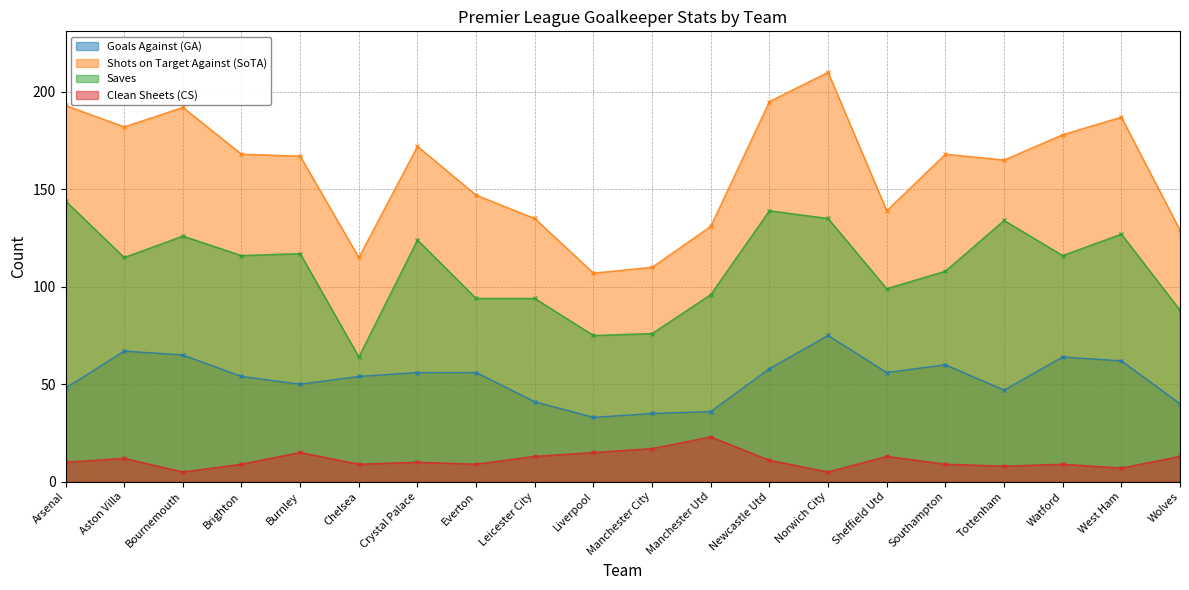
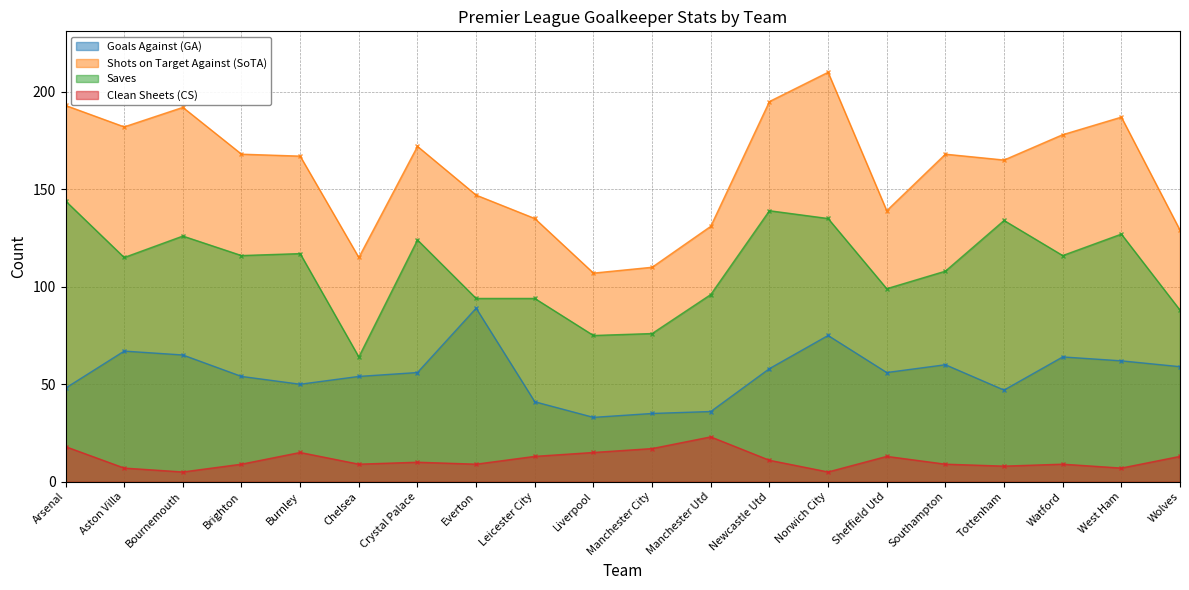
  {
    "Goals Against (GA)": {
      "Arsenal": 48,
      "Aston Villa": 67,
      "Bournemouth": 65,
      "Brighton": 54,
      "Burnley": 50,
      "Chelsea": 54,
      "Crystal Palace": 56,
-     "Everton": 56,
+     "Everton": 89,
      "Leicester City": 41,
      "Liverpool": 33,
      "Manchester City": 35,
      "Manchester Utd": 36,
      "Newcastle Utd": 58,
      "Norwich City": 75,
      "Sheffield Utd": 56,
      "Southampton": 60,
      "Tottenham": 47,
      "Watford": 64,
      "West Ham": 62,
-     "Wolves": 40
+     "Wolves": 59
    },
    "Shots on Target Against (SoTA)": {
      "Arsenal": 193,
      "Aston Villa": 182,
      "Bournemouth": 192,
      "Brighton": 168,
      "Burnley": 167,
      "Chelsea": 115,
      "Crystal Palace": 172,
      "Everton": 147,
      "Leicester City": 135,
      "Liverpool": 107,
      "Manchester City": 110,
      "Manchester Utd": 131,
      "Newcastle Utd": 195,
      "Norwich City": 210,
      "Sheffield Utd": 139,
      "Southampton": 168,
      "Tottenham": 165,
      "Watford": 178,
      "West Ham": 187,
      "Wolves": 129
    },
    "Saves": {
      "Arsenal": 144,
      "Aston Villa": 115,
      "Bournemouth": 126,
      "Brighton": 116,
      "Burnley": 117,
      "Chelsea": 64,
      "Crystal Palace": 124,
      "Everton": 94,
      "Leicester City": 94,
      "Liverpool": 75,
      "Manchester City": 76,
      "Manchester Utd": 96,
      "Newcastle Utd": 139,
      "Norwich City": 135,
      "Sheffield Utd": 99,
      "Southampton": 108,
      "Tottenham": 134,
      "Watford": 116,
      "West Ham": 127,
      "Wolves": 88
    },
    "Clean Sheets (CS)": {
-     "Arsenal": 10,
-     "Aston Villa": 12,
+     "Arsenal": 18,
+     "Aston Villa": 7,
      "Bournemouth": 5,
      "Brighton": 9,
      "Burnley": 15,
      "Chelsea": 9,
      "Crystal Palace": 10,
      "Everton": 9,
      "Leicester City": 13,
      "Liverpool": 15,
      "Manchester City": 17,
      "Manchester Utd": 23,
      "Newcastle Utd": 11,
      "Norwich City": 5,
      "Sheffield Utd": 13,
      "Southampton": 9,
      "Tottenham": 8,
      "Watford": 9,
      "West Ham": 7,
      "Wolves": 13
    }
  }
